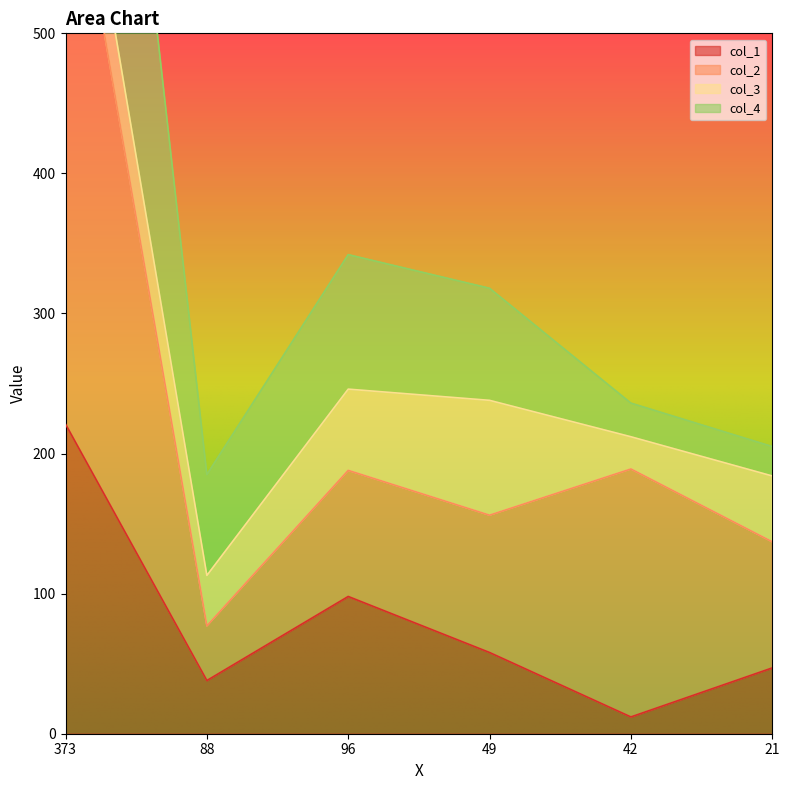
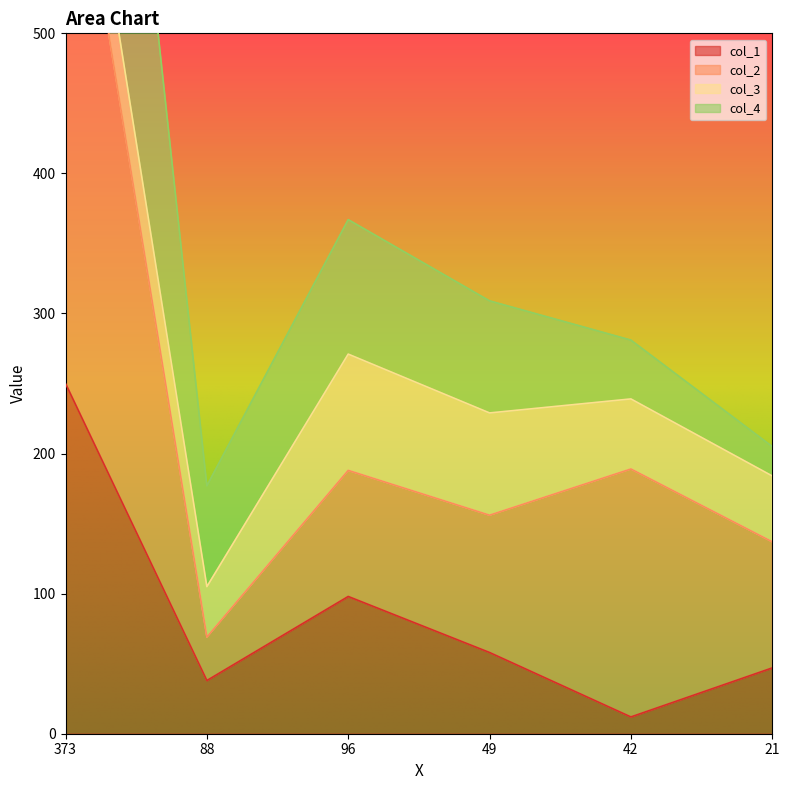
  {
    "col_1": {
-     "373": 221,
+     "373": 250,
      "88": 38,
      "96": 98,
      "49": 58,
      "42": 12,
      "21": 47
    },
    "col_2": {
-     "88": 39,
+     "88": 31,
      "96": 90,
      "49": 98,
      "42": 177,
      "21": 90
    },
    "col_3": {
      "88": 36,
-     "96": 58,
-     "49": 82,
-     "42": 23,
+     "96": 83,
+     "49": 73,
+     "42": 50,
      "21": 47
    },
    "col_4": {
      "88": 72,
      "96": 96,
      "49": 80,
-     "42": 24,
+     "42": 42,
      "21": 21
    }
  }
